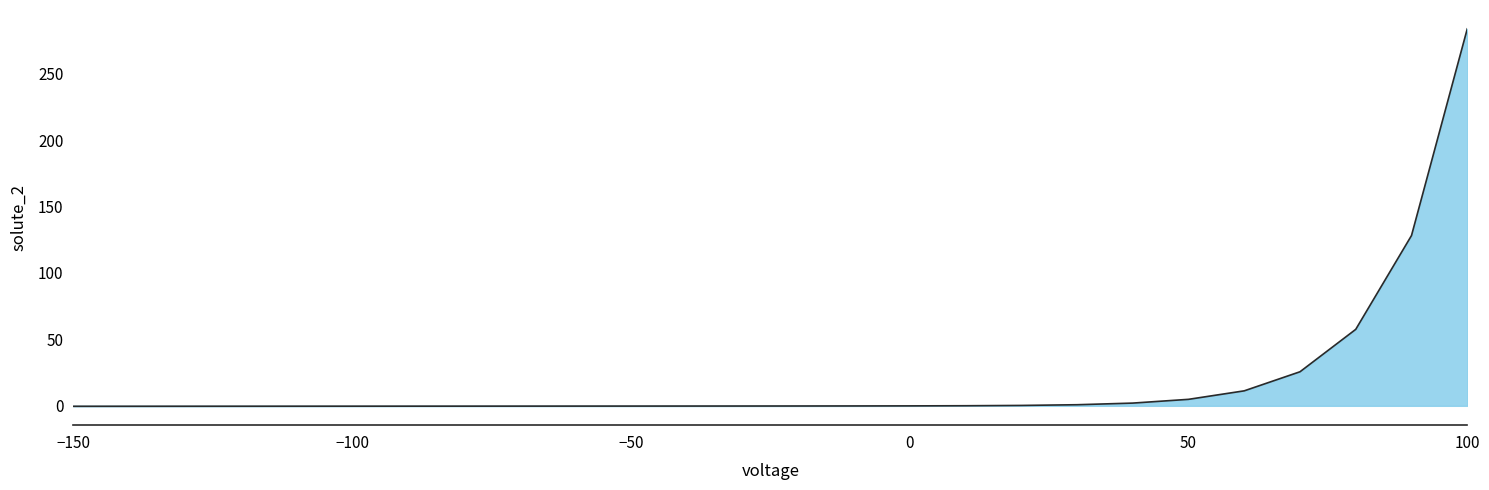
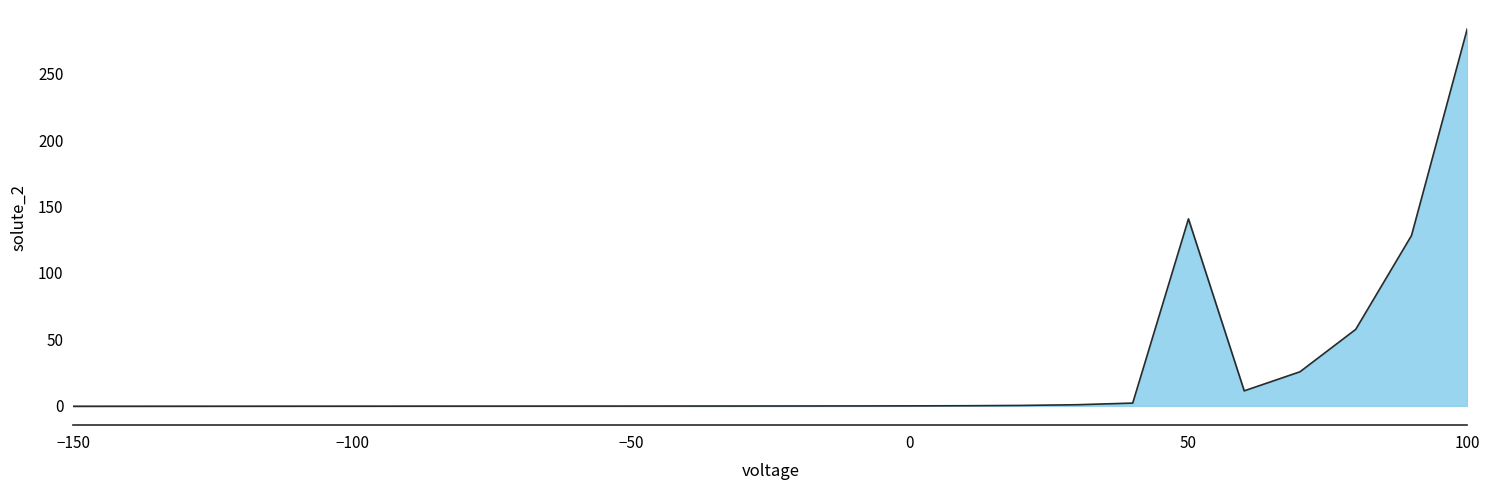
  {
    "−150": 0,
    "−100": 0,
    "−50": 0,
    "0": 0,
-   "50": 5,
+   "50": 141,
    "100": 284
  }
